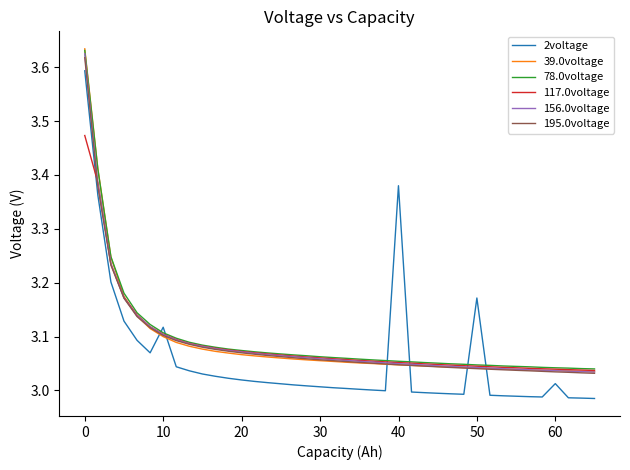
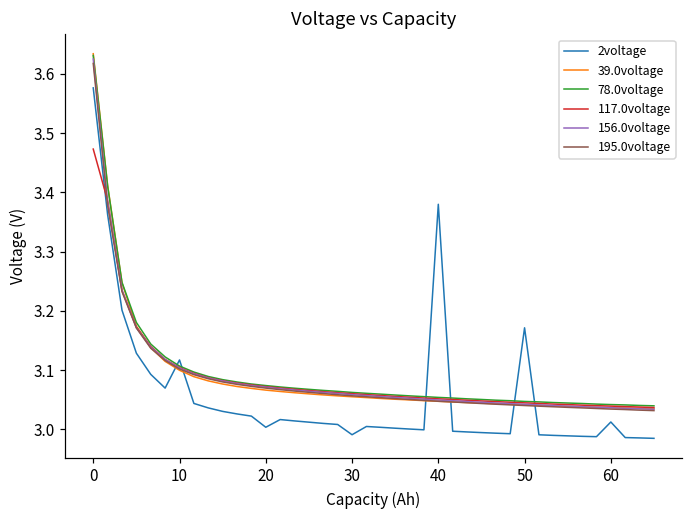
  {
    "2voltage": {
-     "0": 3.59,
+     "0": 3.58,
      "10": 3.12,
-     "20": 3.02,
-     "30": 3.01,
+     "20": 3.00,
+     "30": 2.99,
      "40": 3.38,
      "50": 3.17,
      "60": 3.01
    },
    "117.0voltage": {
      "0": 3.47
    },
    "156.0voltage": {
      "0": 3.63
    },
    "195.0voltage": {
      "0": 3.62
    }
  }
